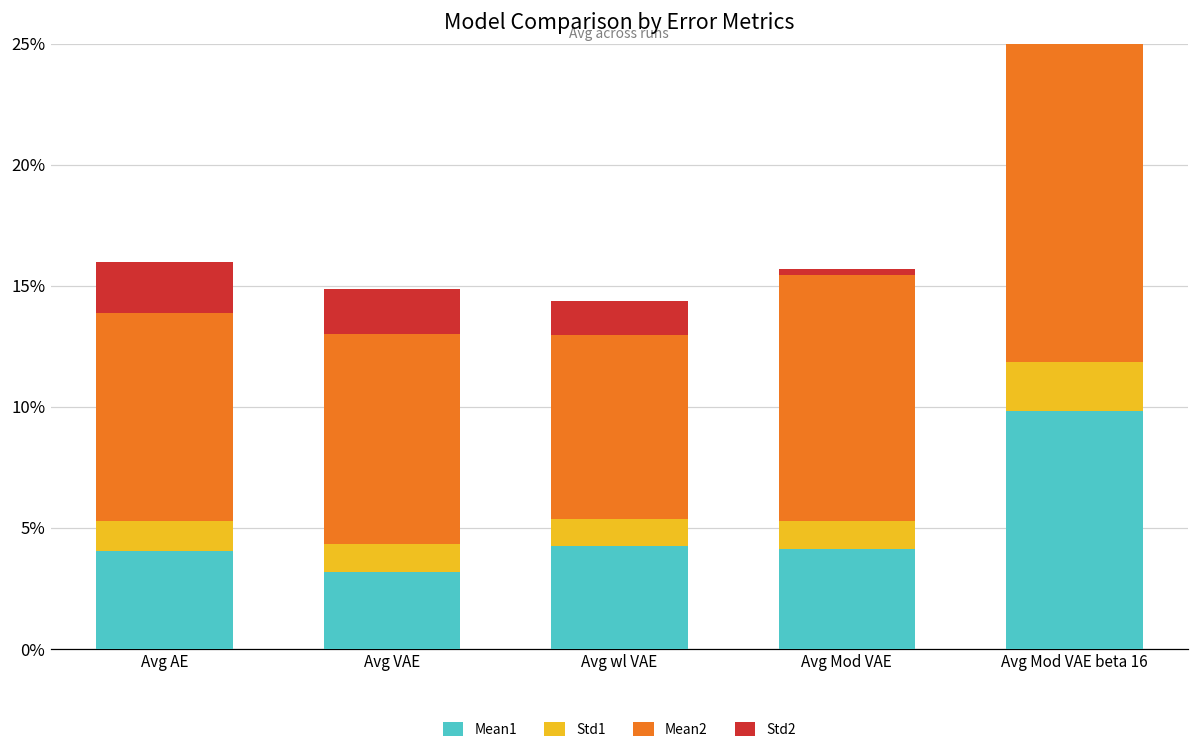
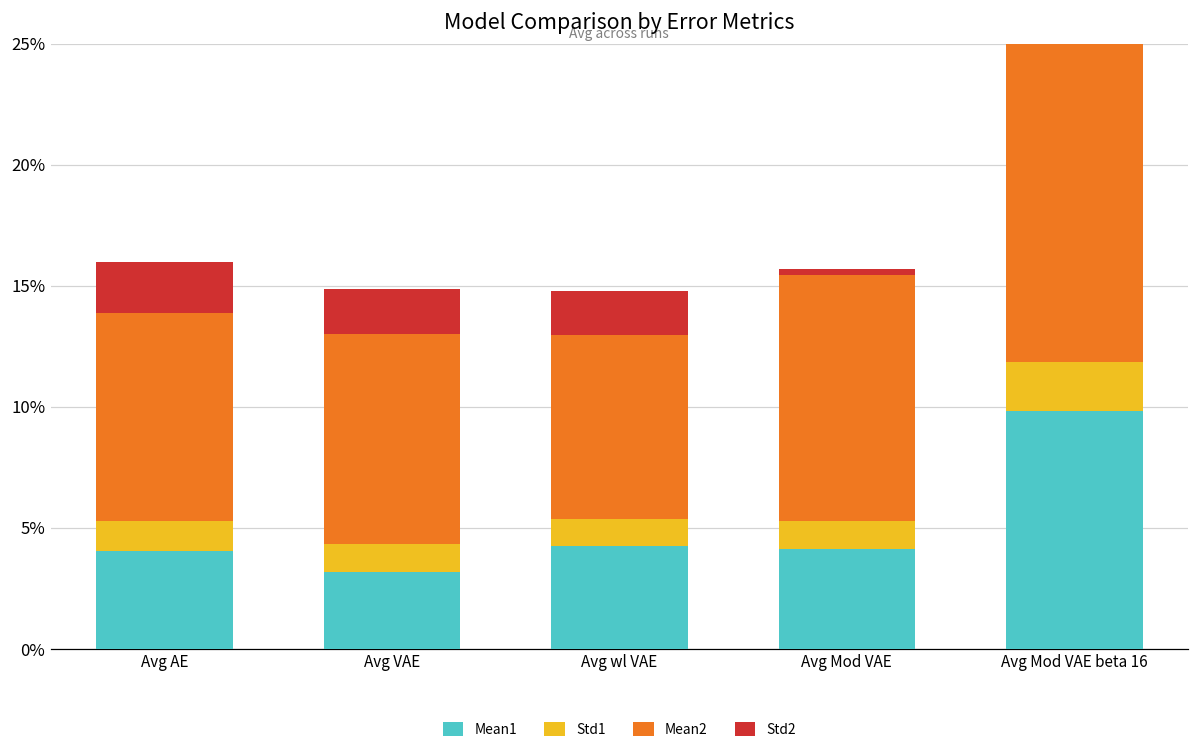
  {
    "Mean1": {
      "Avg AE": "4.0%",
      "Avg VAE": "3.2%",
      "Avg wl VAE": "4.2%",
      "Avg Mod VAE": "4.1%",
      "Avg Mod VAE beta 16": "9.8%"
    },
    "Std1": {
      "Avg AE": "1.2%",
      "Avg VAE": "1.1%",
      "Avg wl VAE": "1.1%",
      "Avg Mod VAE": "1.2%",
      "Avg Mod VAE beta 16": "2.0%"
    },
    "Mean2": {
      "Avg AE": "8.6%",
      "Avg VAE": "8.7%",
      "Avg wl VAE": "7.6%",
      "Avg Mod VAE": "10.2%"
    },
    "Std2": {
      "Avg AE": "2.1%",
      "Avg VAE": "1.9%",
-     "Avg wl VAE": "1.4%",
+     "Avg wl VAE": "1.8%",
      "Avg Mod VAE": "0.2%"
    }
  }
